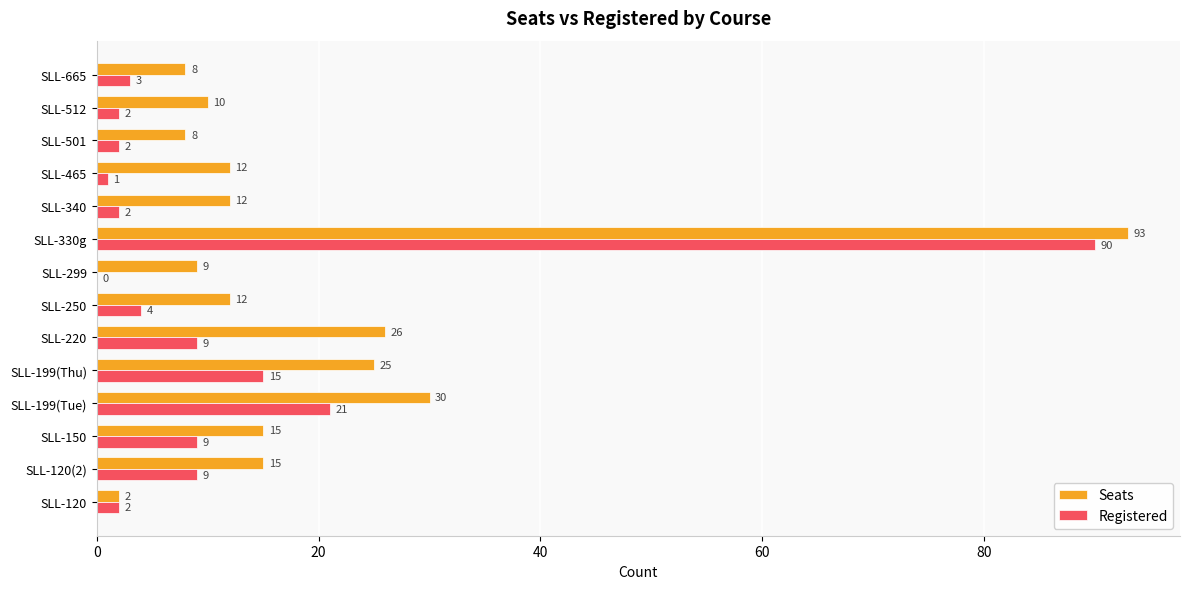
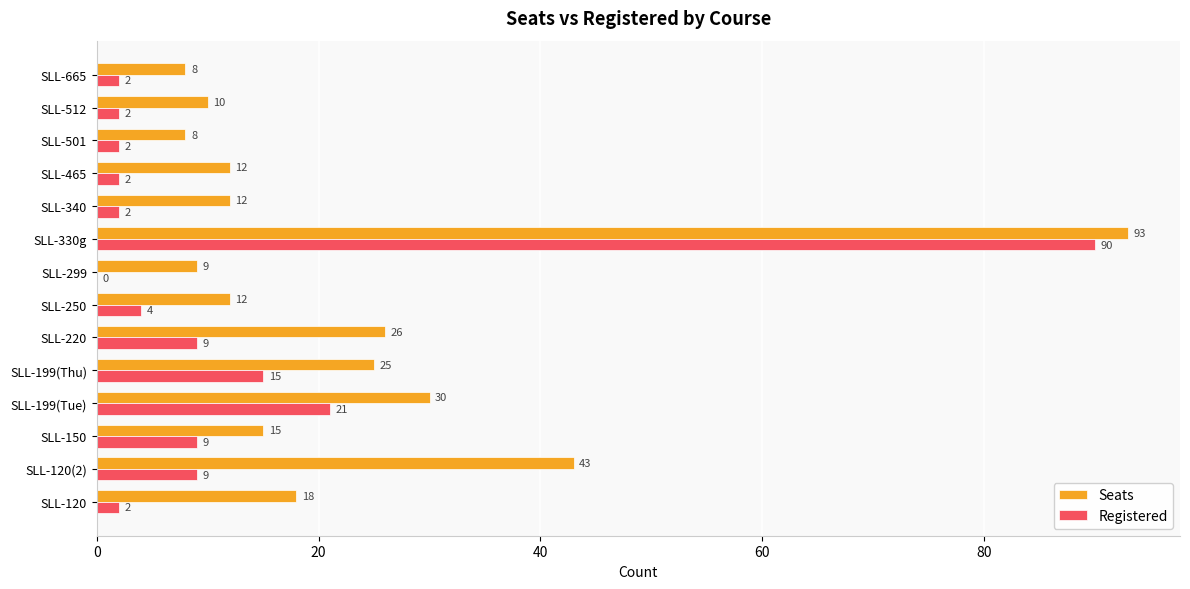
  {
    "Seats": {
      "SLL-665": 8,
      "SLL-512": 10,
      "SLL-501": 8,
      "SLL-465": 12,
      "SLL-340": 12,
      "SLL-330g": 93,
      "SLL-299": 9,
      "SLL-250": 12,
      "SLL-220": 26,
      "SLL-199(Thu)": 25,
      "SLL-199(Tue)": 30,
      "SLL-150": 15,
-     "SLL-120(2)": 15,
-     "SLL-120": 2
+     "SLL-120(2)": 43,
+     "SLL-120": 18
    },
    "Registered": {
-     "SLL-665": 3,
+     "SLL-665": 2,
      "SLL-512": 2,
      "SLL-501": 2,
-     "SLL-465": 1,
+     "SLL-465": 2,
      "SLL-340": 2,
      "SLL-330g": 90,
      "SLL-299": 0,
      "SLL-250": 4,
      "SLL-220": 9,
      "SLL-199(Thu)": 15,
      "SLL-199(Tue)": 21,
      "SLL-150": 9,
      "SLL-120(2)": 9,
      "SLL-120": 2
    }
  }
